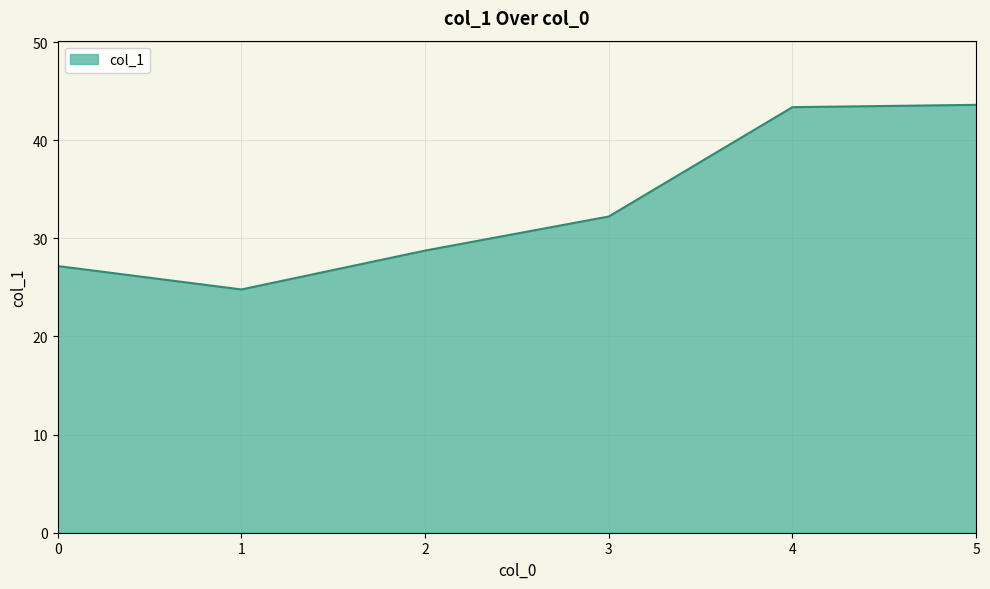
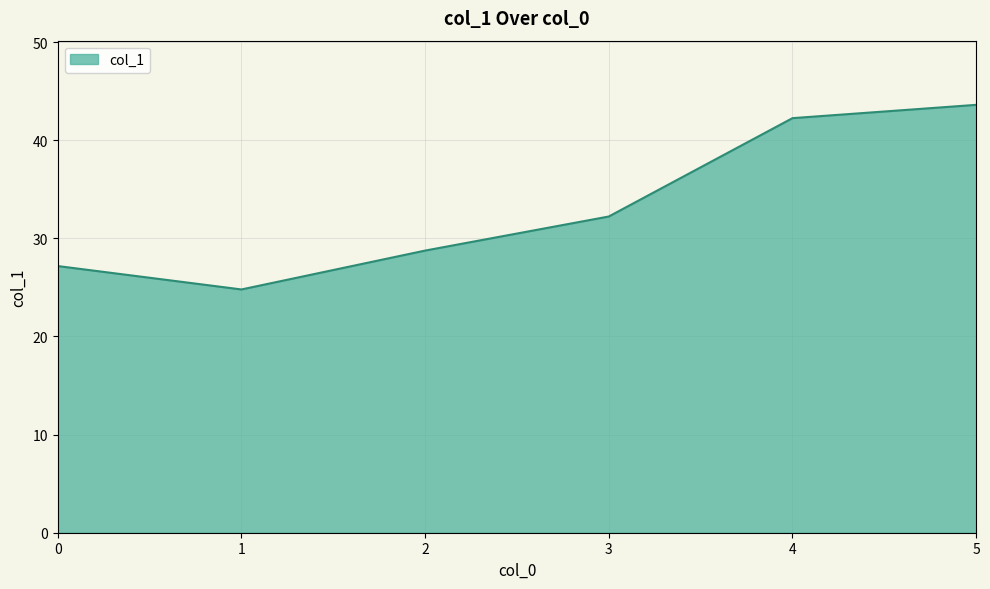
  {
    "0": 27,
    "1": 25,
    "2": 29,
    "3": 32,
-   "4": 43,
+   "4": 42,
    "5": 44
  }
